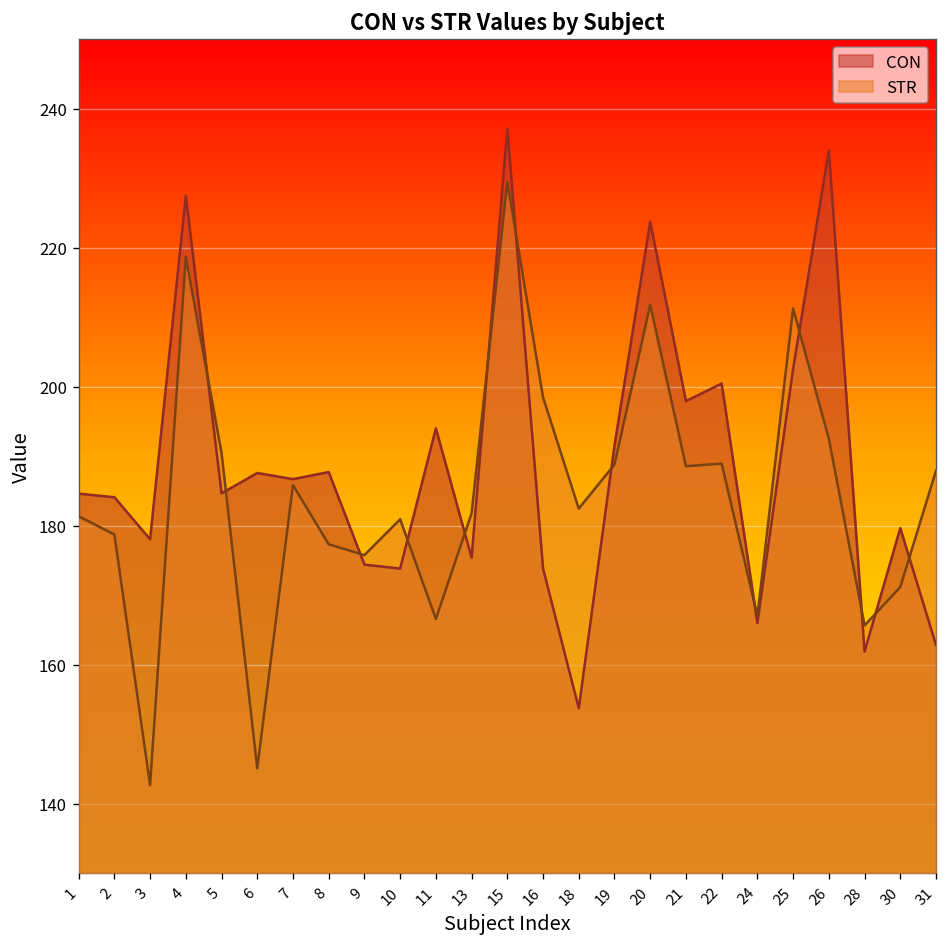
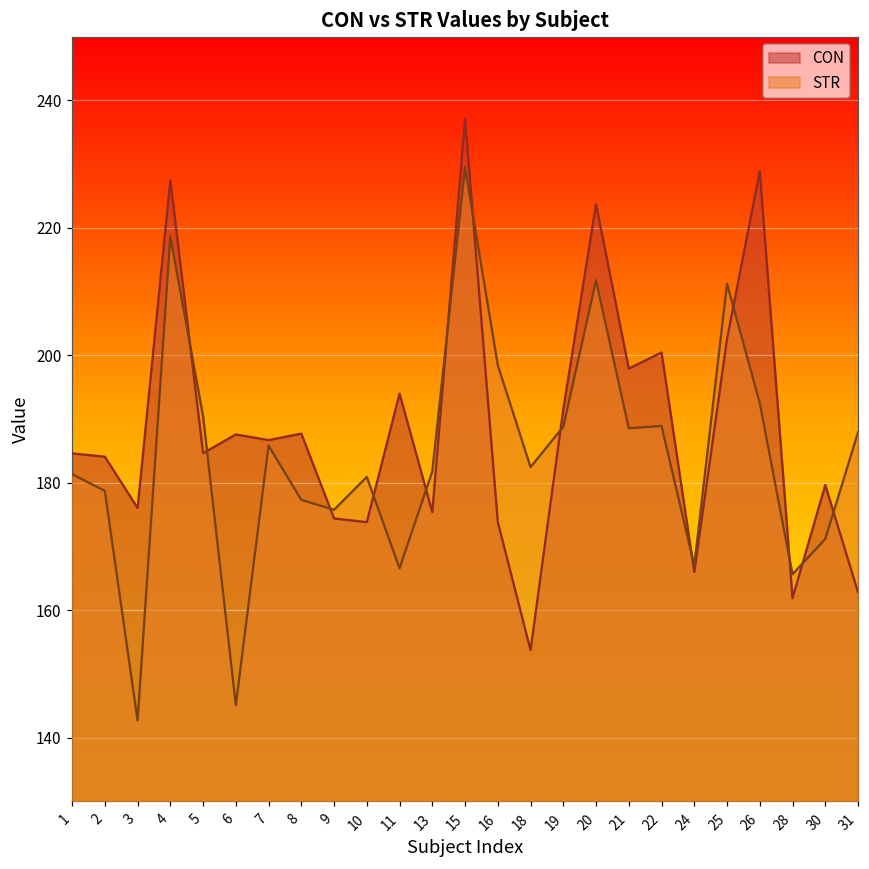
  {
    "CON": {
      "1": 185,
      "2": 184,
-     "3": 178,
+     "3": 176,
      "4": 227,
      "5": 185,
      "6": 188,
      "7": 187,
      "8": 188,
      "9": 174,
      "10": 174,
      "11": 194,
      "13": 175,
      "15": 237,
      "16": 174,
      "18": 154,
      "19": 192,
      "20": 224,
      "21": 198,
      "22": 200,
      "24": 166,
      "25": 203,
-     "26": 234,
+     "26": 229,
      "28": 162,
      "30": 180,
      "31": 163
    },
    "STR": {
      "1": 181,
      "2": 179,
      "3": 143,
      "4": 219,
      "5": 190,
      "6": 145,
      "7": 186,
      "8": 177,
      "9": 176,
      "10": 181,
      "11": 167,
      "13": 182,
      "15": 229,
      "16": 198,
      "18": 182,
      "19": 189,
      "20": 212,
      "21": 189,
      "22": 189,
      "24": 167,
      "25": 211,
      "26": 193,
      "28": 166,
      "30": 171,
      "31": 188
    }
  }
